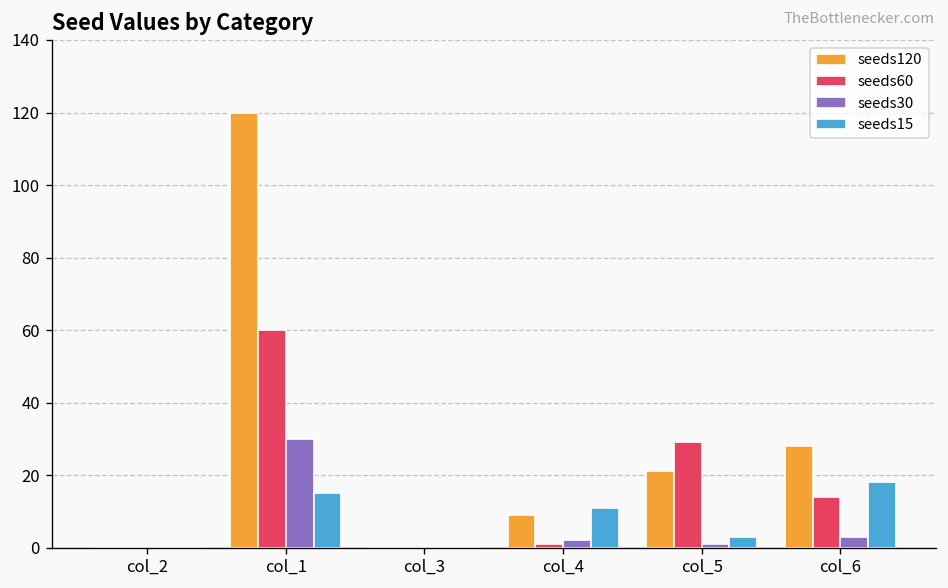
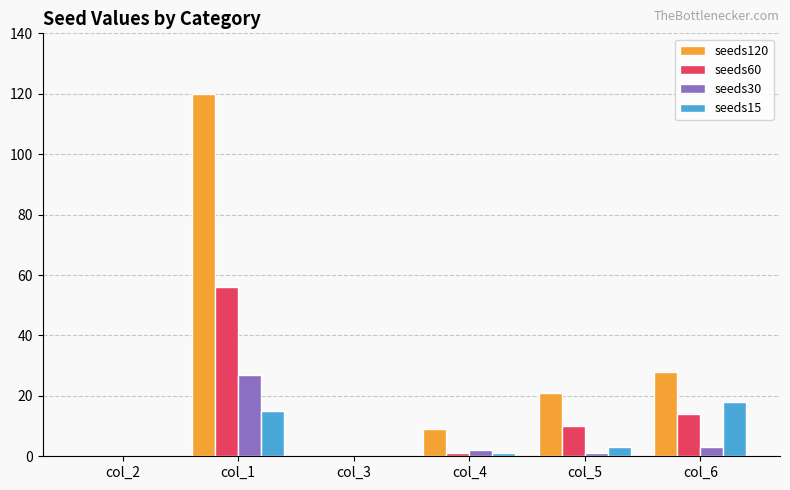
  {
    "seeds120": {
      "col_2": 0,
      "col_1": 120,
      "col_3": 0,
      "col_4": 9,
      "col_5": 21,
      "col_6": 28
    },
    "seeds60": {
      "col_2": 0,
-     "col_1": 60,
+     "col_1": 56,
      "col_3": 0,
      "col_4": 1,
-     "col_5": 29,
+     "col_5": 10,
      "col_6": 14
    },
    "seeds30": {
      "col_2": 0,
-     "col_1": 30,
+     "col_1": 27,
      "col_3": 0,
      "col_4": 2,
      "col_5": 1,
      "col_6": 3
    },
    "seeds15": {
      "col_2": 0,
      "col_1": 15,
      "col_3": 0,
-     "col_4": 11,
+     "col_4": 1,
      "col_5": 3,
      "col_6": 18
    }
  }
